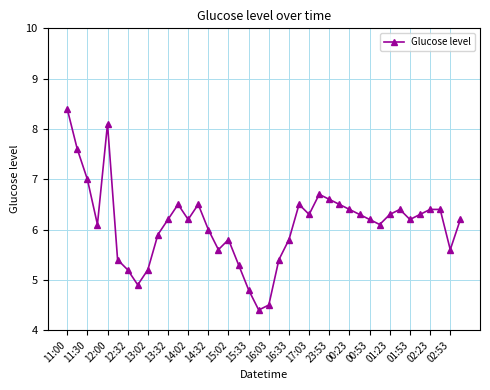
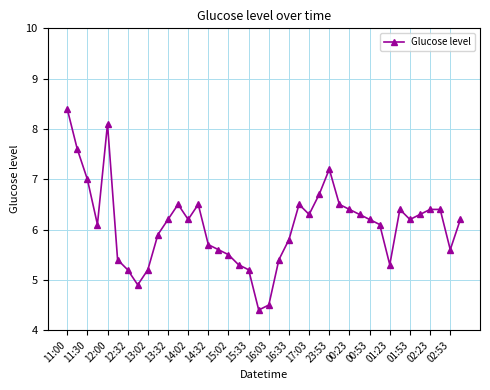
  {
    "11:00": 8.4,
    "11:30": 7.0,
    "12:00": 8.1,
    "12:32": 5.2,
    "13:02": 5.2,
    "13:32": 6.2,
    "14:02": 6.2,
-   "14:32": 6.0,
-   "15:02": 5.8,
-   "15:33": 4.8,
+   "14:32": 5.7,
+   "15:02": 5.5,
+   "15:33": 5.2,
    "16:03": 4.5,
    "16:33": 5.8,
    "17:03": 6.3,
-   "23:53": 6.6,
+   "23:53": 7.2,
    "00:23": 6.4,
    "00:53": 6.2,
-   "01:23": 6.3,
+   "01:23": 5.3,
    "01:53": 6.2,
    "02:23": 6.4,
    "02:53": 5.6
  }
